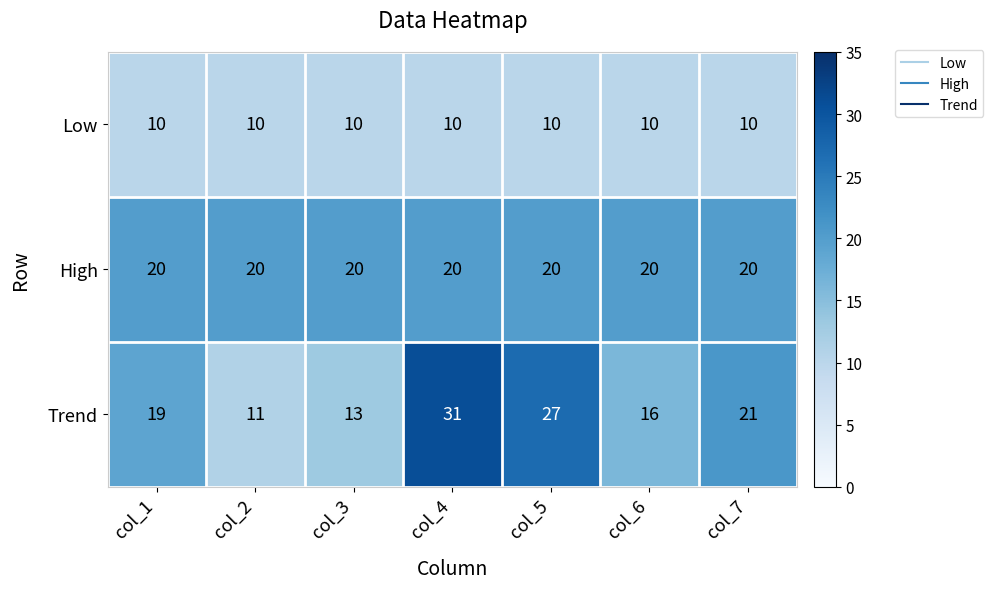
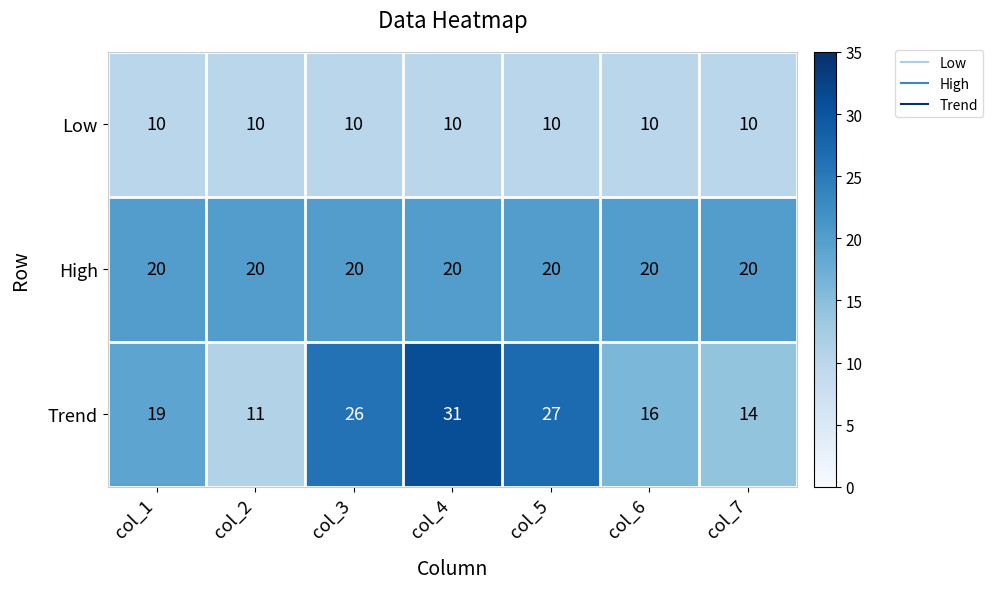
  {
    "Low": {
      "col_1": 10,
      "col_2": 10,
      "col_3": 10,
      "col_4": 10,
      "col_5": 10,
      "col_6": 10,
      "col_7": 10
    },
    "High": {
      "col_1": 20,
      "col_2": 20,
      "col_3": 20,
      "col_4": 20,
      "col_5": 20,
      "col_6": 20,
      "col_7": 20
    },
    "Trend": {
      "col_1": 19,
      "col_2": 11,
-     "col_3": 13,
+     "col_3": 26,
      "col_4": 31,
      "col_5": 27,
      "col_6": 16,
-     "col_7": 21
+     "col_7": 14
    }
  }
